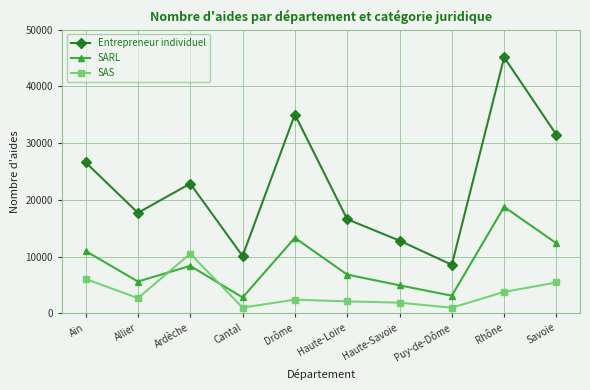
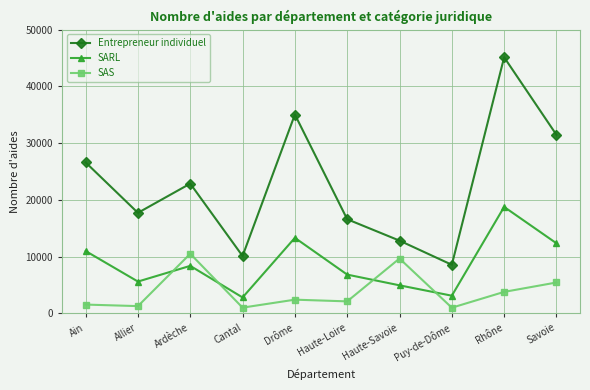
  {
    "SAS": {
-     "Ain": 6000,
-     "Allier": 3000,
+     "Ain": 2000,
+     "Allier": 1000,
      "Ardèche": 10000,
      "Cantal": 1000,
      "Drôme": 2000,
      "Haute-Loire": 2000,
-     "Haute-Savoie": 2000,
+     "Haute-Savoie": 10000,
      "Puy-de-Dôme": 1000,
      "Rhône": 4000,
      "Savoie": 5000
    }
  }
